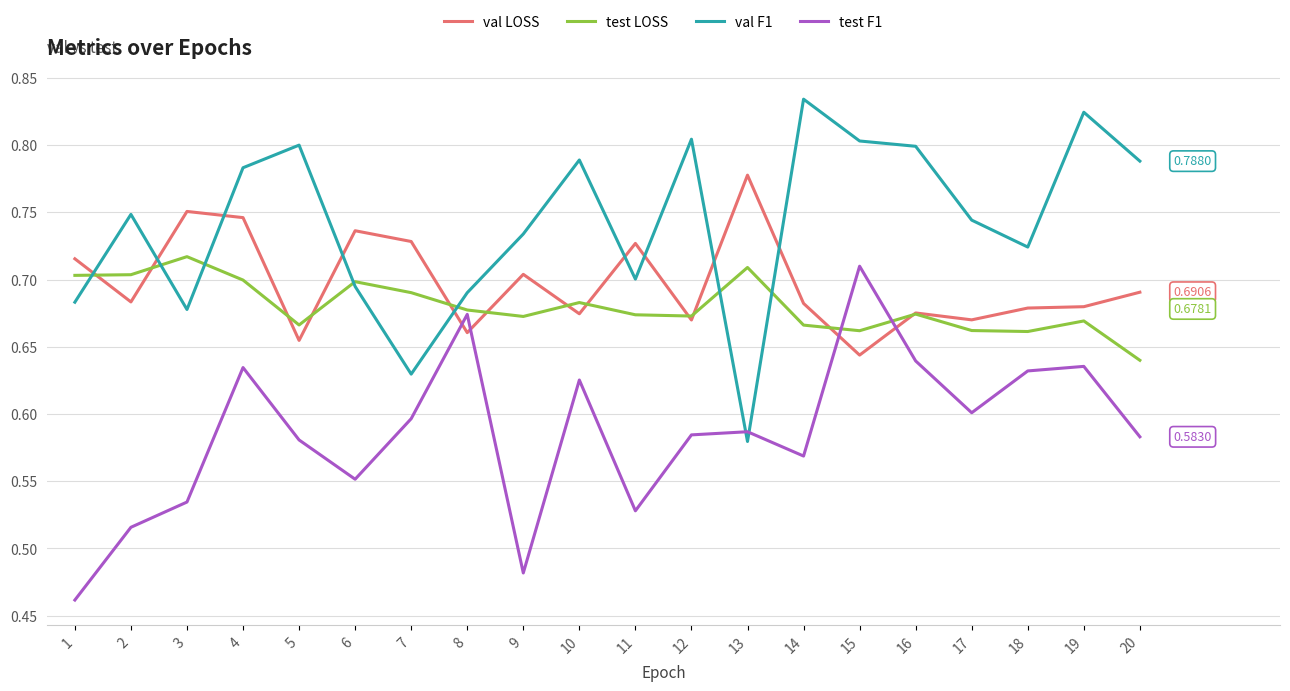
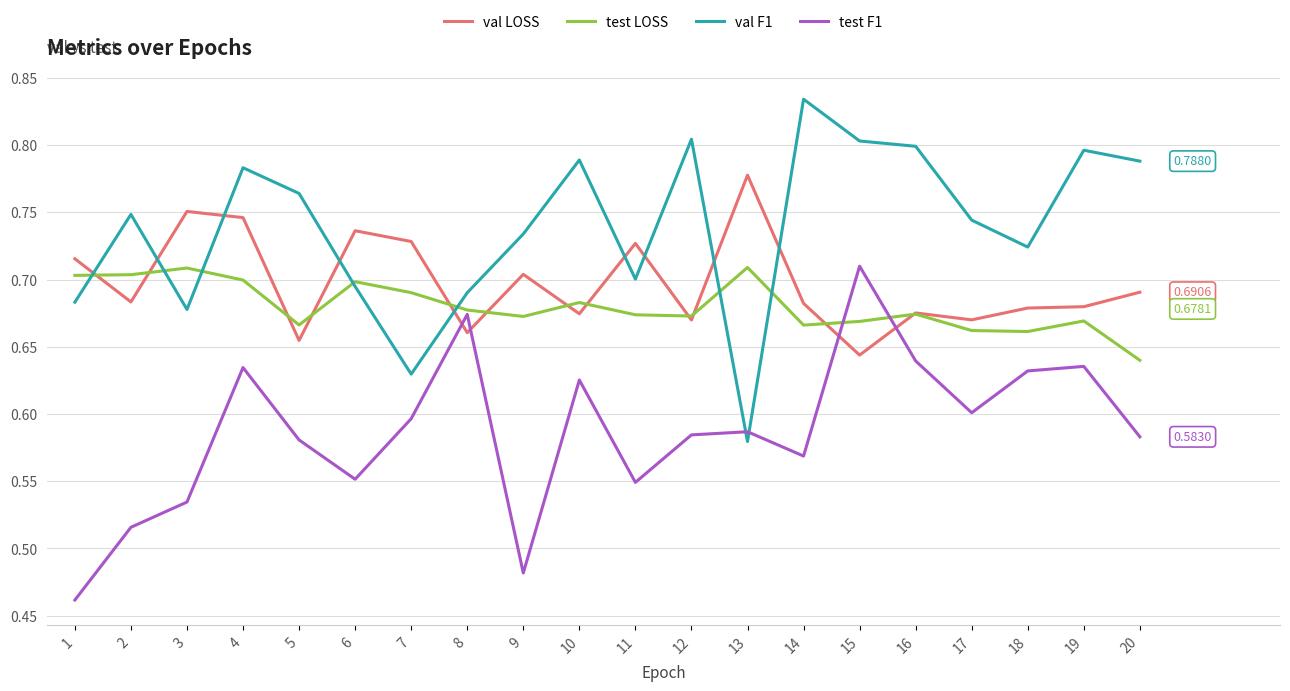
  {
    "val LOSS": {
      "1": 0.715,
      "2": 0.683,
      "3": 0.751,
      "4": 0.746,
      "5": 0.655,
      "6": 0.736,
      "7": 0.728,
      "8": 0.660,
      "9": 0.704,
      "10": 0.675,
      "11": 0.727,
      "12": 0.670,
      "13": 0.778,
      "14": 0.682,
      "15": 0.644,
      "17": 0.670,
      "18": 0.679,
      "19": 0.680,
      "20": 0.691
    },
    "test LOSS": {
      "1": 0.703,
      "2": 0.704,
-     "3": 0.717,
+     "3": 0.709,
      "4": 0.700,
      "5": 0.666,
      "6": 0.698,
      "7": 0.690,
      "8": 0.677,
      "9": 0.673,
      "10": 0.683,
      "11": 0.674,
      "12": 0.673,
      "13": 0.709,
      "14": 0.666,
-     "15": 0.662,
+     "15": 0.669,
      "17": 0.662,
      "18": 0.661,
      "19": 0.669,
      "20": 0.640
    },
    "val F1": {
      "1": 0.683,
      "2": 0.748,
      "3": 0.678,
      "4": 0.783,
-     "5": 0.800,
+     "5": 0.764,
      "6": 0.695,
      "7": 0.630,
      "8": 0.690,
      "9": 0.734,
      "10": 0.789,
      "11": 0.700,
      "12": 0.804,
      "13": 0.580,
      "14": 0.834,
      "15": 0.803,
      "16": 0.799,
      "17": 0.744,
      "18": 0.724,
-     "19": 0.824,
+     "19": 0.796,
      "20": 0.788
    },
    "test F1": {
      "1": 0.462,
      "2": 0.516,
      "3": 0.535,
      "4": 0.635,
      "5": 0.581,
      "6": 0.551,
      "7": 0.597,
      "8": 0.674,
      "9": 0.482,
      "10": 0.625,
-     "11": 0.528,
+     "11": 0.549,
      "12": 0.584,
      "13": 0.587,
      "14": 0.569,
      "15": 0.710,
      "16": 0.639,
      "17": 0.601,
      "18": 0.632,
      "19": 0.635,
      "20": 0.583
    }
  }
